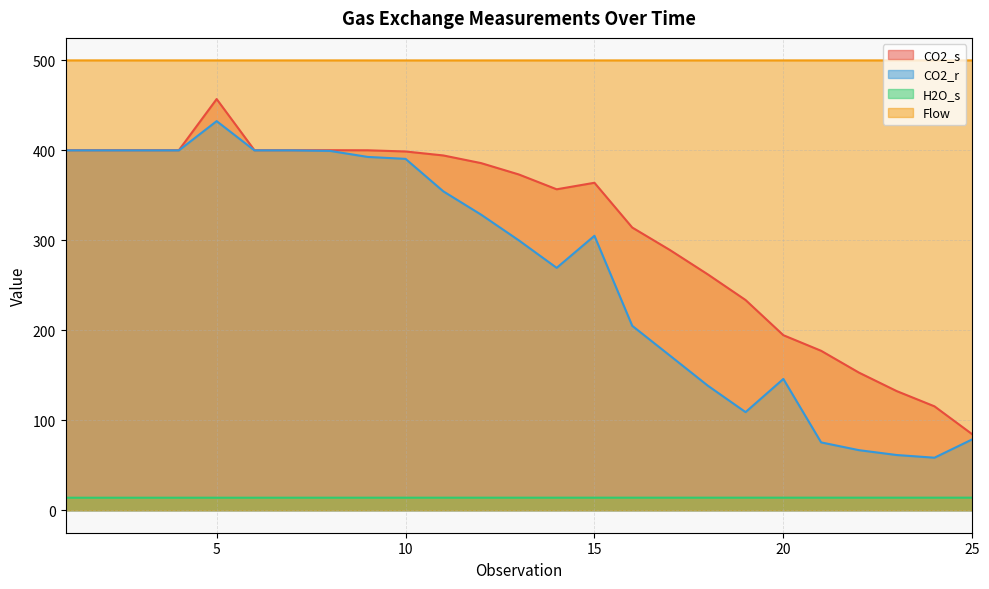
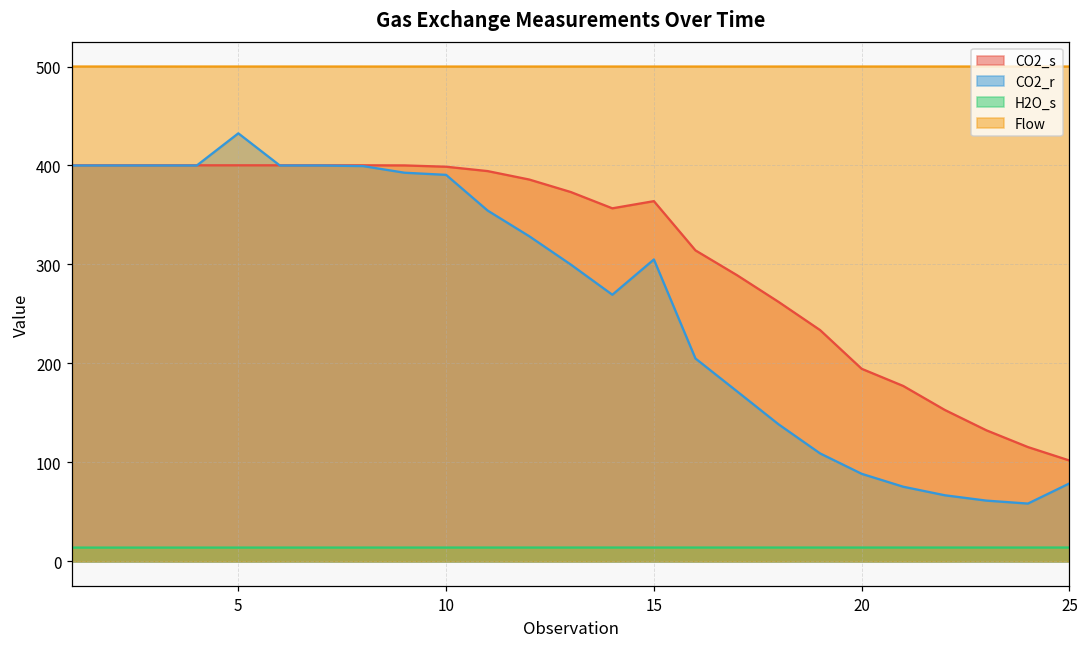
  {
    "CO2_s": {
-     "5": 460,
+     "5": 400,
      "10": 400,
      "15": 360,
      "20": 190,
-     "25": 80
+     "25": 100
    },
    "CO2_r": {
      "5": 430,
      "10": 390,
      "15": 310,
-     "20": 150,
+     "20": 90,
      "25": 80
    },
    "H2O_s": {
      "5": 10,
      "10": 10,
      "15": 10,
      "20": 10,
      "25": 10
    },
    "Flow": {
      "5": 500,
      "10": 500,
      "15": 500,
      "20": 500,
      "25": 500
    }
  }
